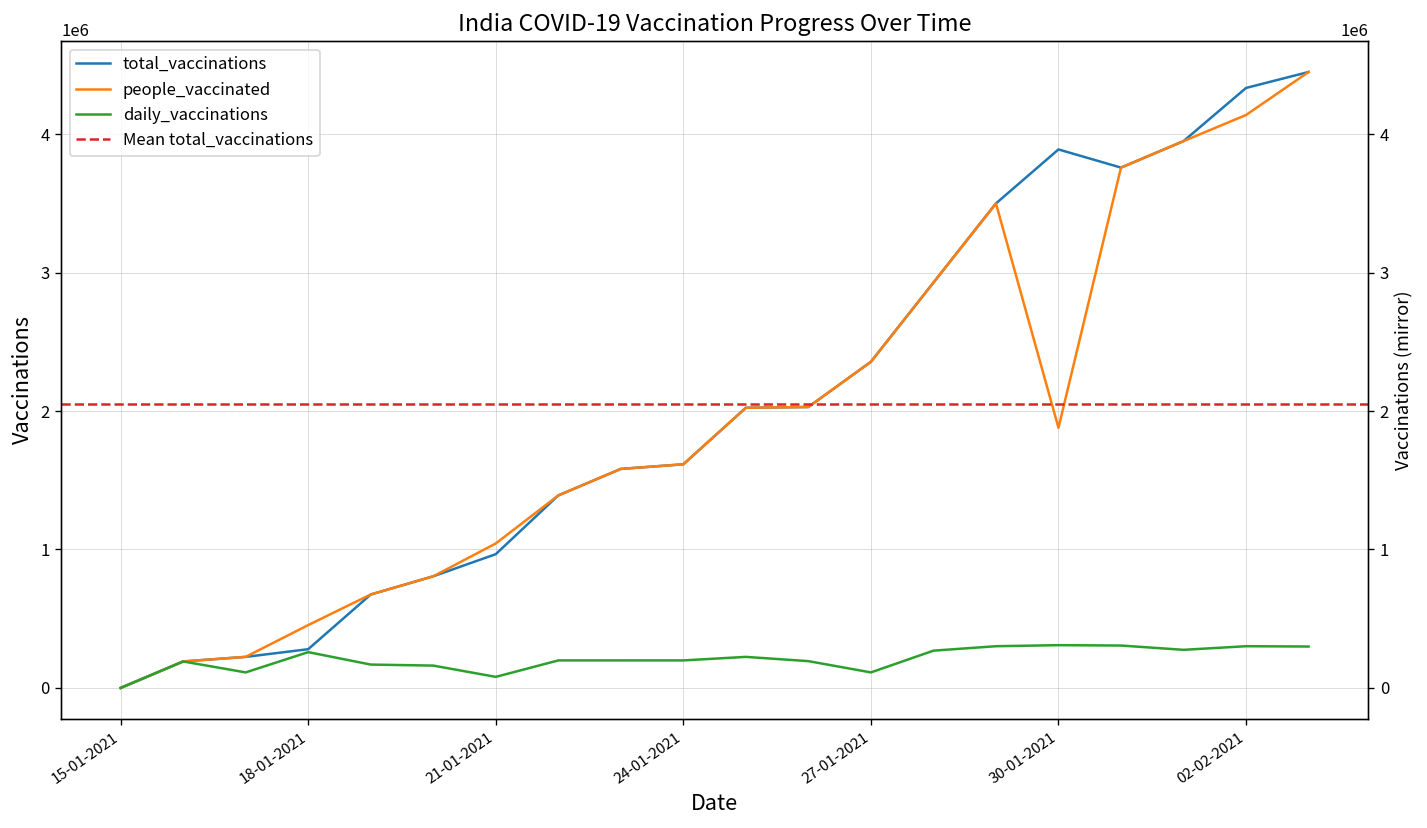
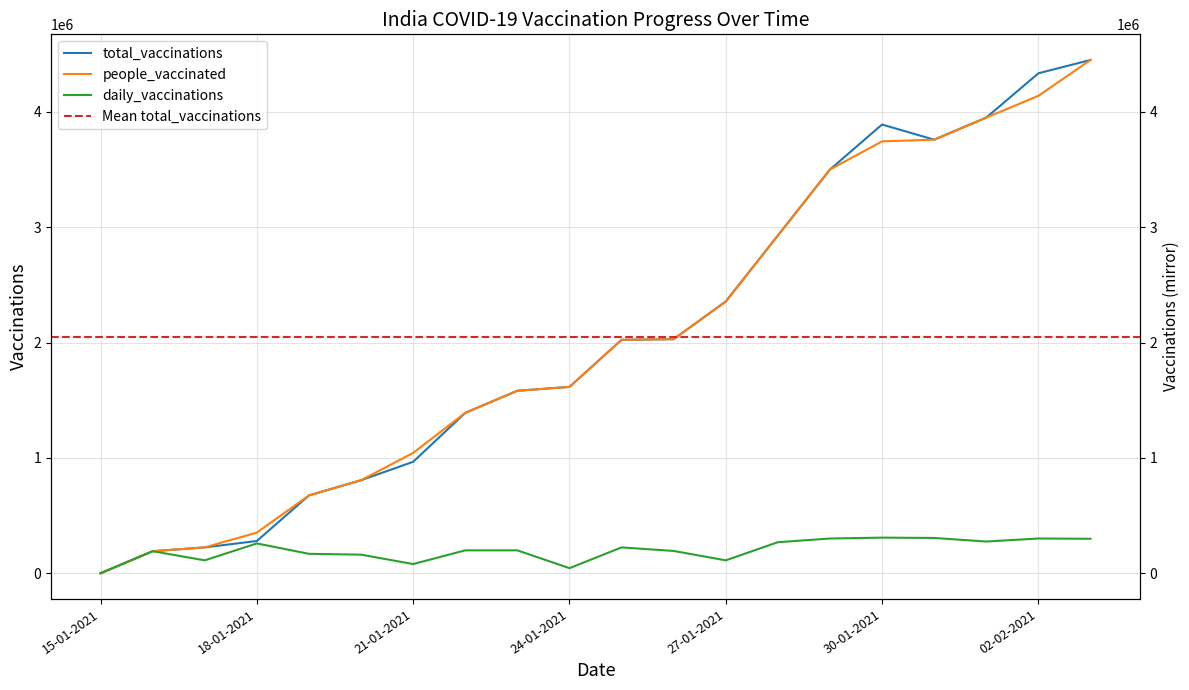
  {
    "total_vaccinations": {
      "21-01-2021": 970000,
      "30-01-2021": 3890000,
      "02-02-2021": 4330000
    },
    "people_vaccinated": {
-     "18-01-2021": 450000,
+     "18-01-2021": 350000,
      "21-01-2021": 1040000,
-     "30-01-2021": 1880000,
+     "30-01-2021": 3740000,
      "02-02-2021": 4140000
    },
    "daily_vaccinations": {
      "21-01-2021": 80000,
-     "24-01-2021": 200000,
+     "24-01-2021": 40000,
      "27-01-2021": 110000,
      "30-01-2021": 310000,
      "02-02-2021": 300000
    }
  }
